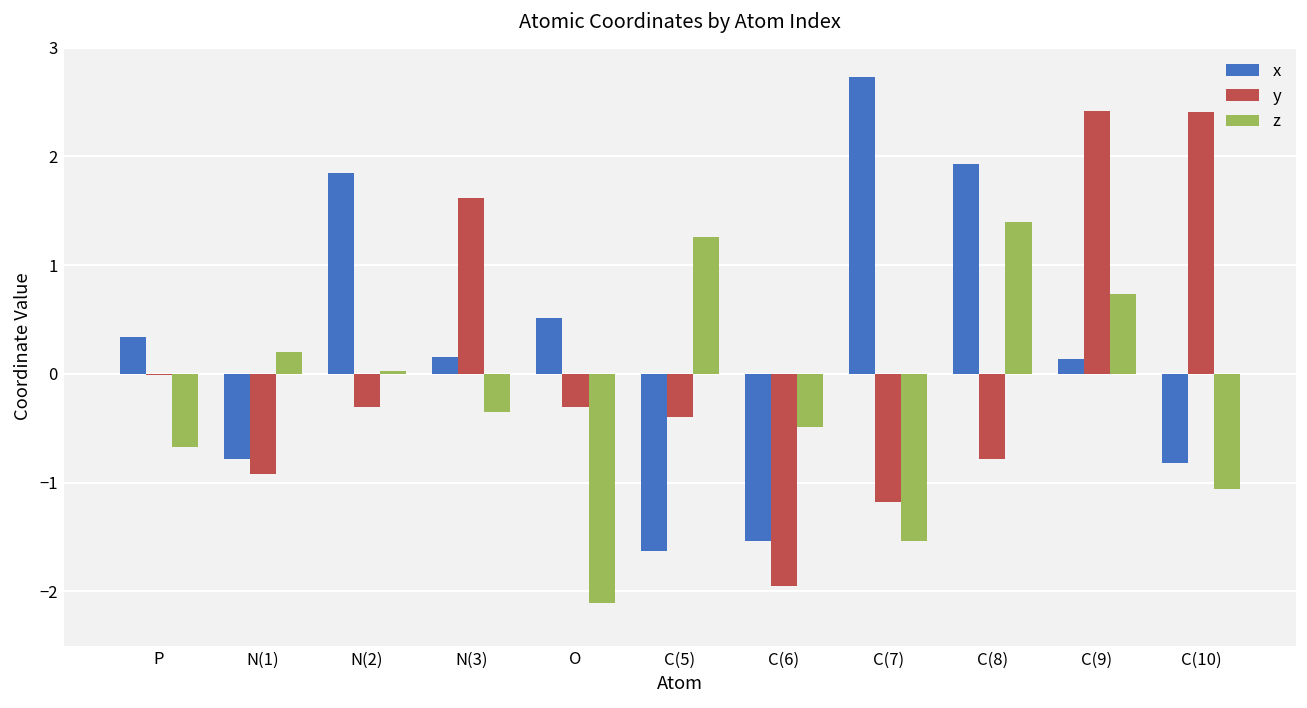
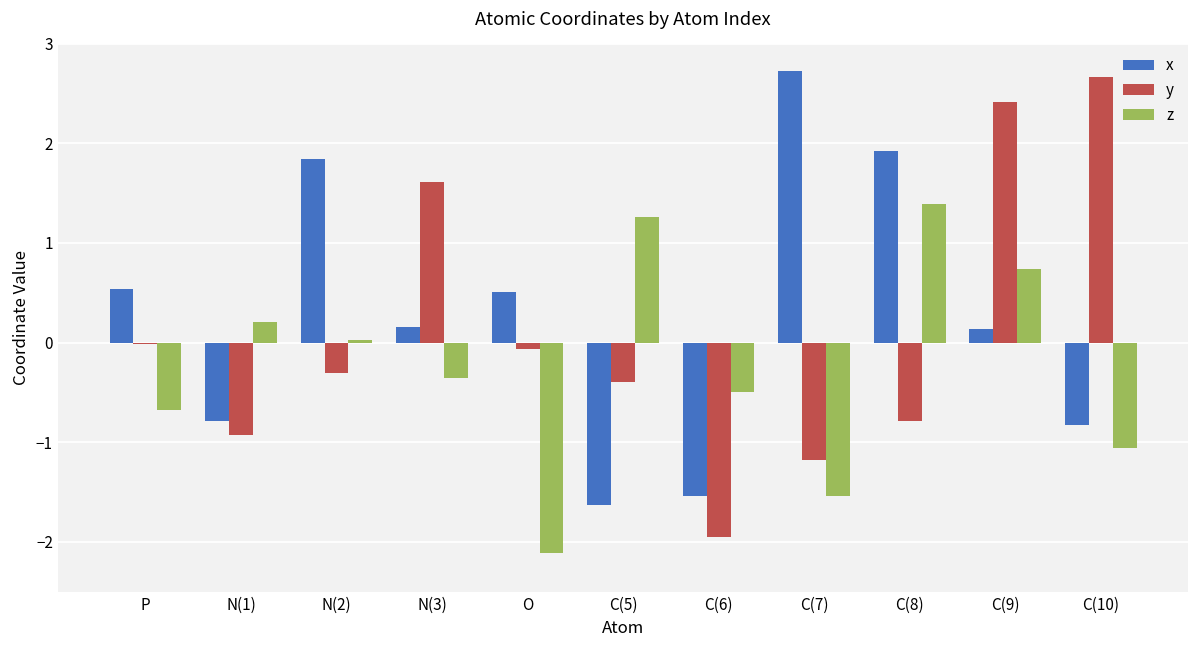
  {
    "x": {
-     "P": 0.3,
+     "P": 0.5,
      "N(1)": -0.8,
      "N(2)": 1.8,
      "N(3)": 0.2,
      "O": 0.5,
      "C(5)": -1.6,
      "C(6)": -1.5,
      "C(7)": 2.7,
      "C(8)": 1.9,
      "C(9)": 0.1,
      "C(10)": -0.8
    },
    "y": {
      "N(1)": -0.9,
      "N(2)": -0.3,
      "N(3)": 1.6,
-     "O": -0.3,
+     "O": -0.1,
      "C(5)": -0.4,
      "C(6)": -2.0,
      "C(7)": -1.2,
      "C(8)": -0.8,
      "C(9)": 2.4,
-     "C(10)": 2.4
+     "C(10)": 2.7
    },
    "z": {
      "P": -0.7,
      "N(1)": 0.2,
      "N(2)": 0.0,
      "N(3)": -0.4,
      "O": -2.1,
      "C(5)": 1.3,
      "C(6)": -0.5,
      "C(7)": -1.5,
      "C(8)": 1.4,
      "C(9)": 0.7,
      "C(10)": -1.1
    }
  }
